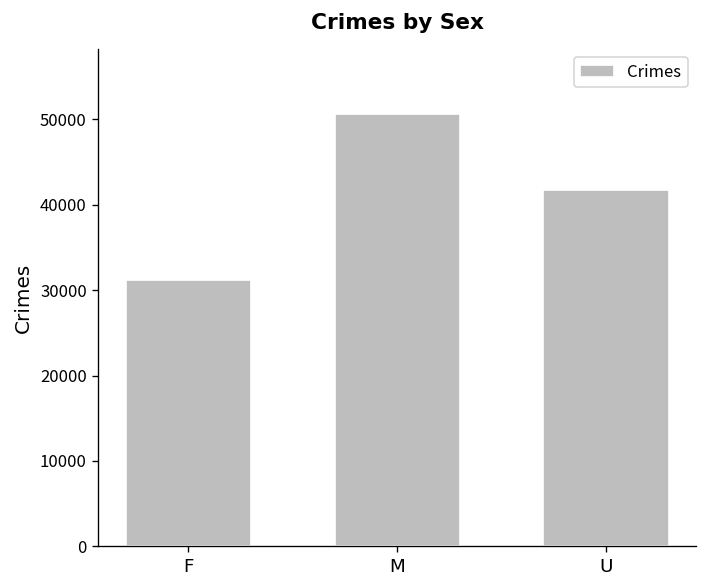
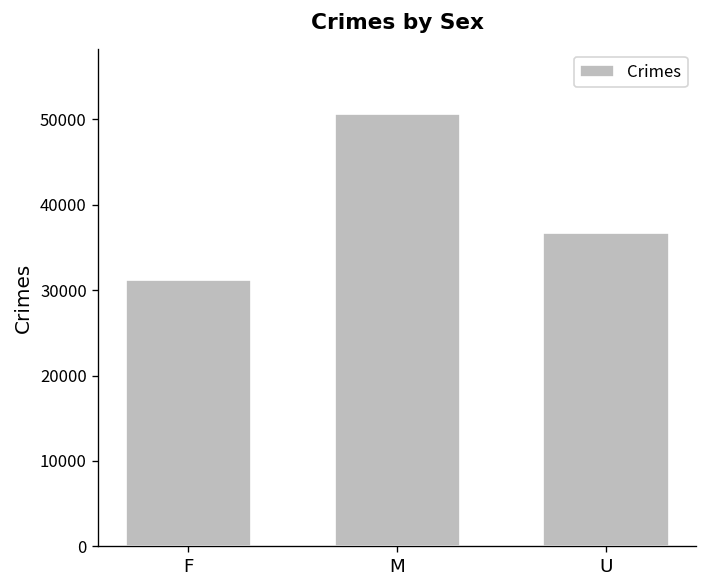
  {
    "F": 31000,
    "M": 51000,
-   "U": 42000
+   "U": 37000
  }
